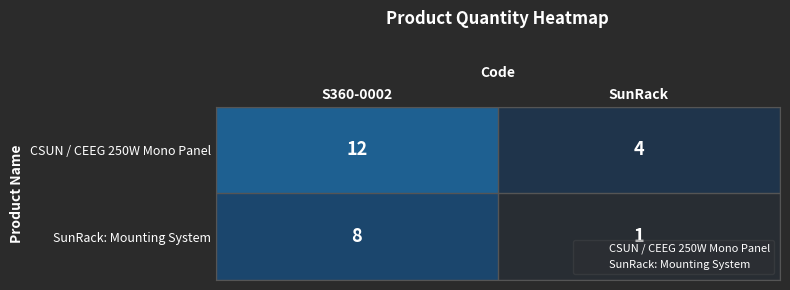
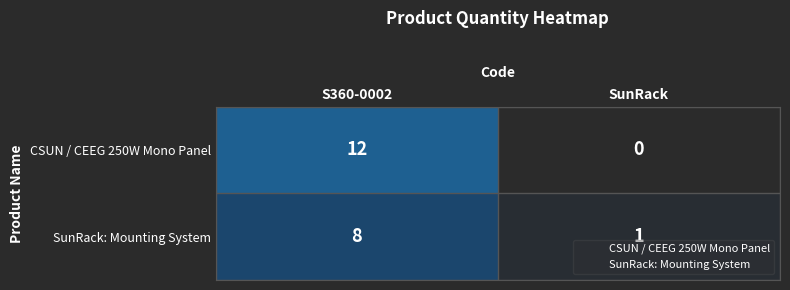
  {
    "CSUN / CEEG 250W Mono Panel": {
      "S360-0002": 12,
-     "SunRack": 4
+     "SunRack": 0
    },
    "SunRack: Mounting System": {
      "S360-0002": 8
    }
  }
